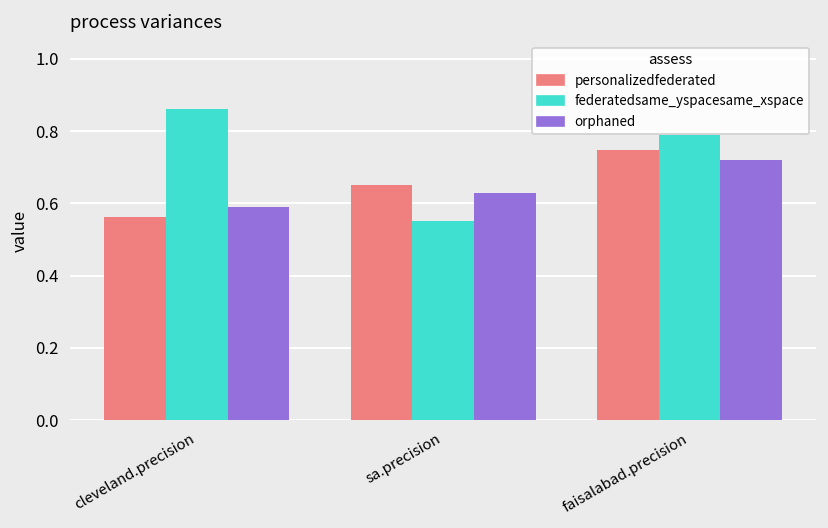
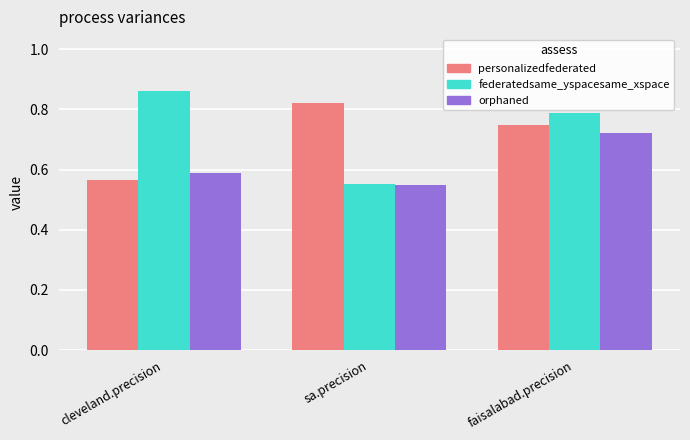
  {
    "personalizedfederated": {
      "cleveland.precision": 0.56,
-     "sa.precision": 0.65,
+     "sa.precision": 0.82,
      "faisalabad.precision": 0.75
    },
    "federatedsame_yspacesame_xspace": {
      "cleveland.precision": 0.86,
      "sa.precision": 0.55,
      "faisalabad.precision": 0.79
    },
    "orphaned": {
      "cleveland.precision": 0.59,
-     "sa.precision": 0.63,
+     "sa.precision": 0.55,
      "faisalabad.precision": 0.72
    }
  }
